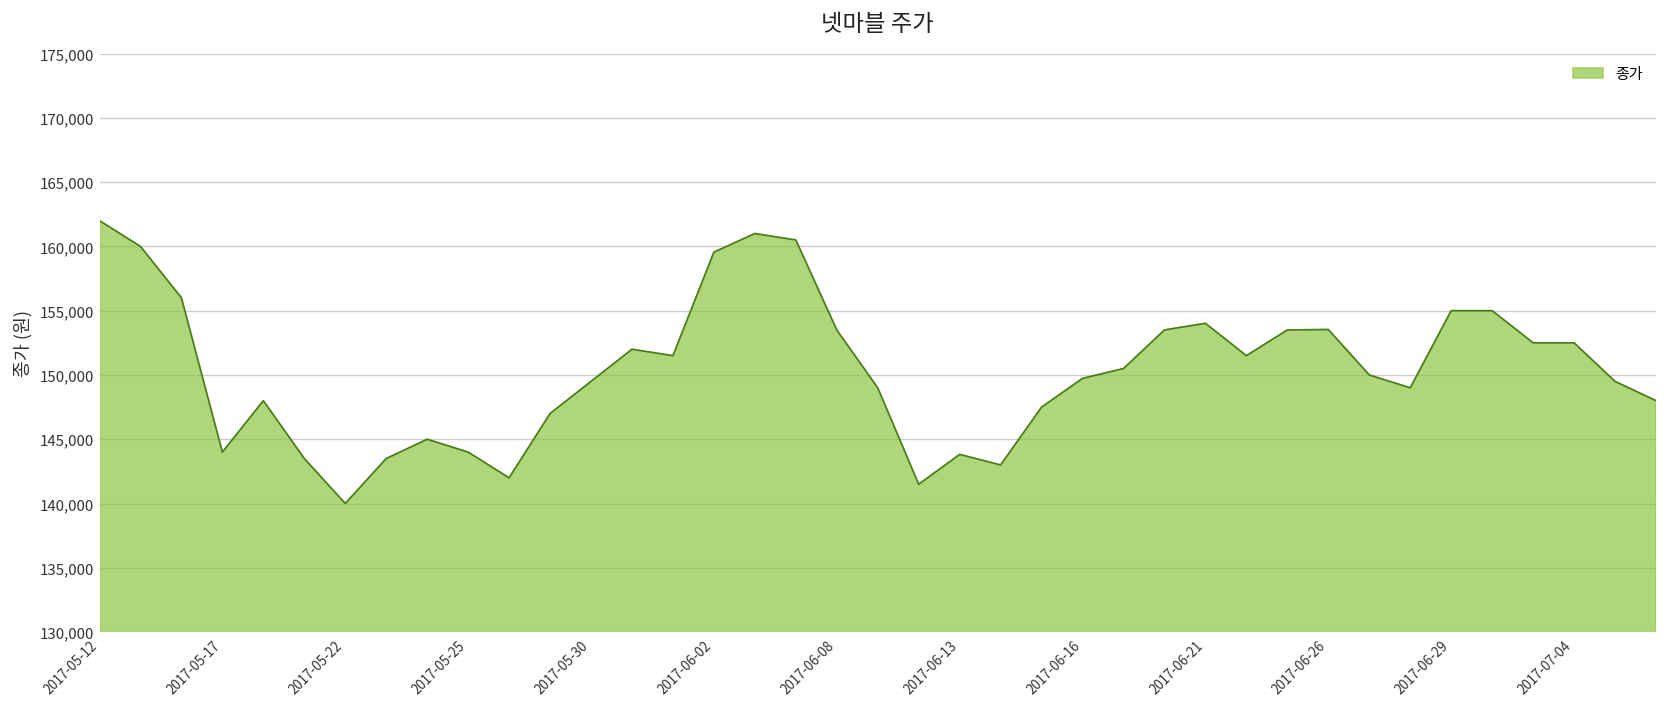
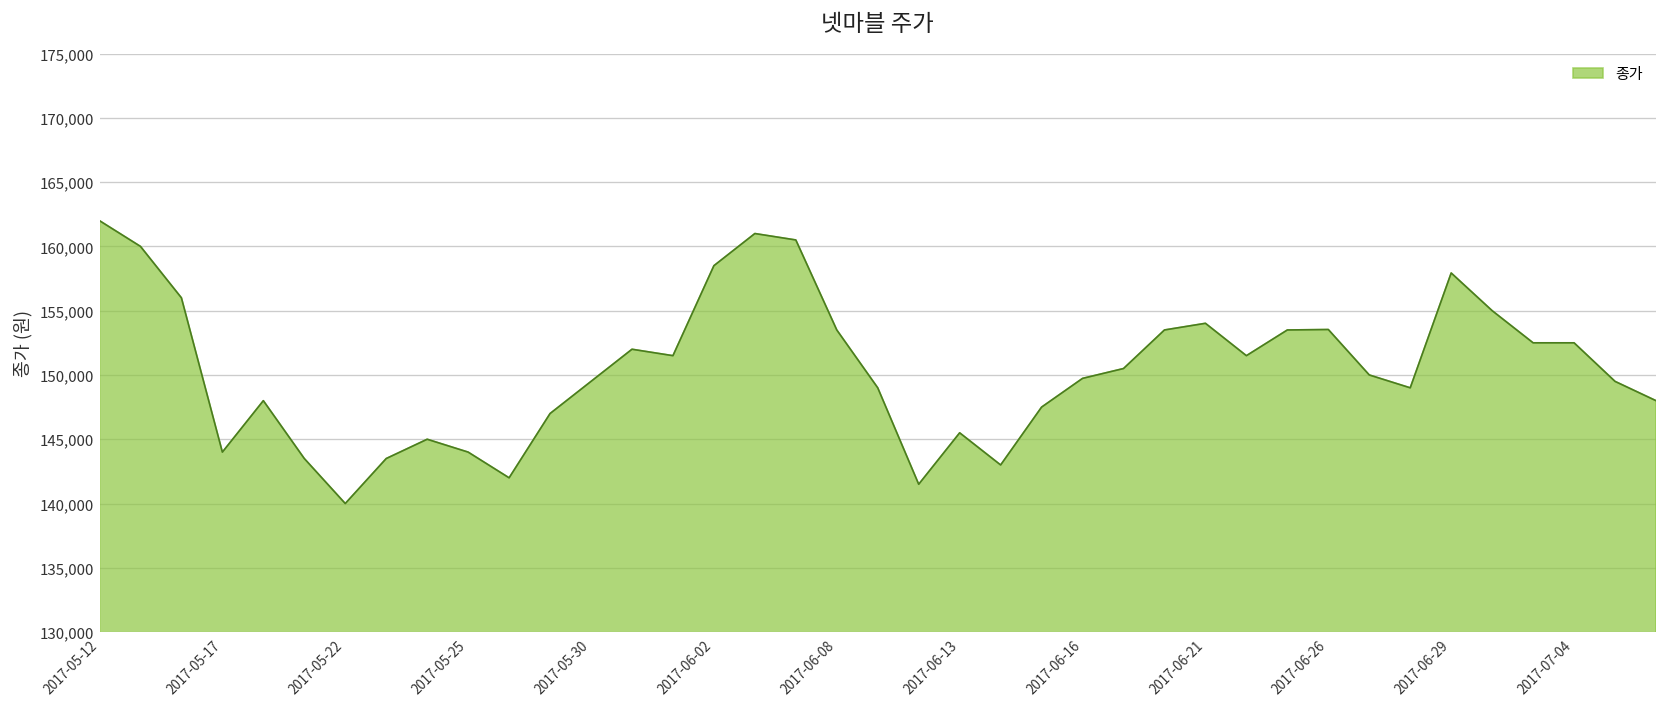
  {
    "2017-05-12": "162,000",
    "2017-05-17": "144,000",
    "2017-05-22": "140,000",
    "2017-05-25": "144,000",
    "2017-05-30": "149,500",
-   "2017-06-02": "159,600",
+   "2017-06-02": "158,500",
    "2017-06-08": "153,500",
-   "2017-06-13": "143,800",
+   "2017-06-13": "145,500",
    "2017-06-16": "149,700",
    "2017-06-21": "154,000",
    "2017-06-26": "153,500",
-   "2017-06-29": "155,000",
+   "2017-06-29": "157,900",
    "2017-07-04": "152,500"
  }
